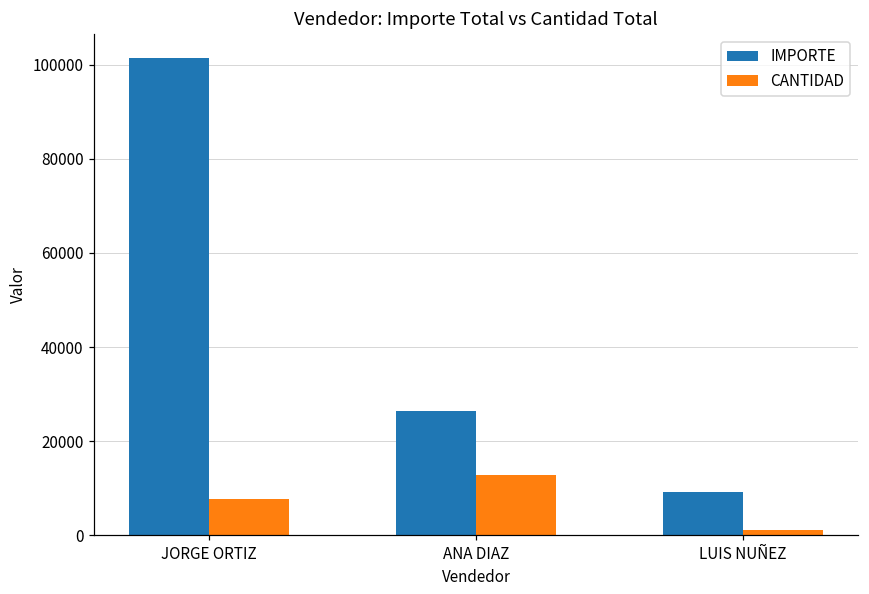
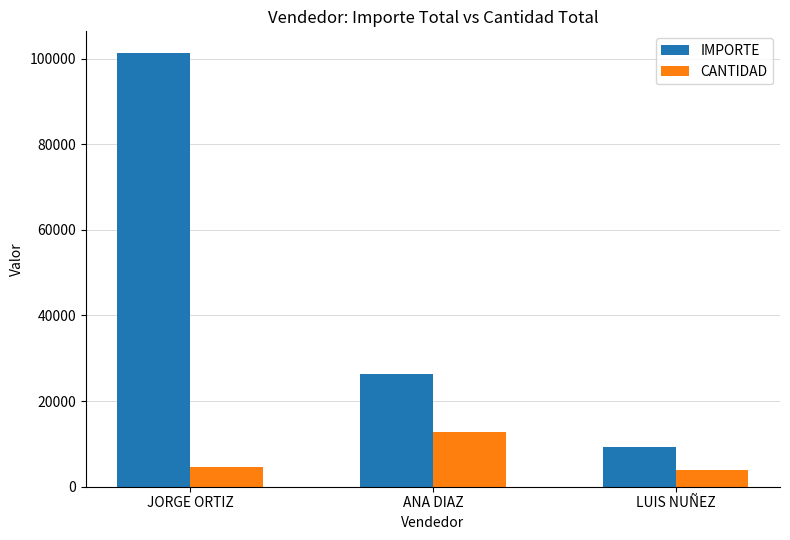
  {
    "IMPORTE": {
      "JORGE ORTIZ": 101000,
      "ANA DIAZ": 26000,
      "LUIS NUÑEZ": 9000
    },
    "CANTIDAD": {
-     "JORGE ORTIZ": 8000,
+     "JORGE ORTIZ": 5000,
      "ANA DIAZ": 13000,
-     "LUIS NUÑEZ": 1000
+     "LUIS NUÑEZ": 4000
    }
  }
